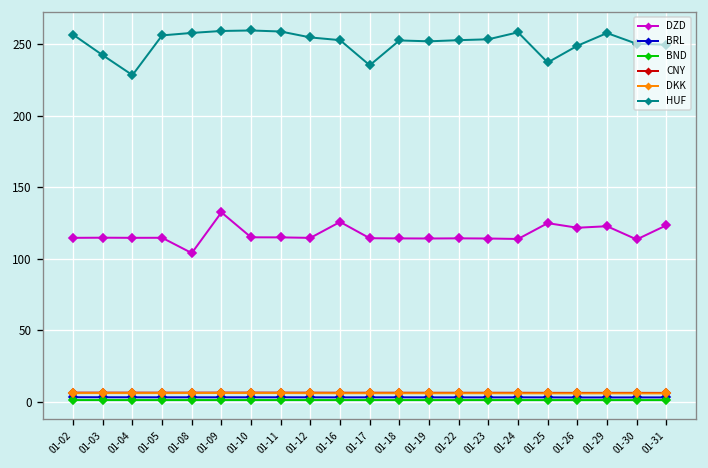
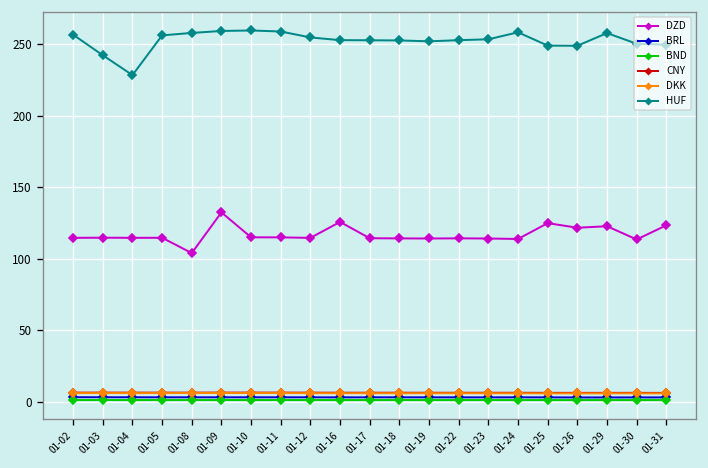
  {
    "DZD": {
      "01-02": 115,
      "01-03": 115,
      "01-04": 115,
      "01-05": 115,
      "01-08": 104,
      "01-09": 132,
      "01-10": 115,
      "01-11": 115,
      "01-12": 115,
      "01-16": 126,
      "01-17": 114,
      "01-18": 114,
      "01-19": 114,
      "01-22": 114,
      "01-23": 114,
      "01-24": 114,
      "01-25": 125,
      "01-26": 122,
      "01-29": 123,
      "01-30": 113,
      "01-31": 123
    },
    "HUF": {
      "01-02": 256,
      "01-03": 242,
      "01-04": 228,
      "01-05": 256,
      "01-08": 258,
      "01-09": 259,
      "01-10": 259,
      "01-11": 259,
      "01-12": 255,
      "01-16": 253,
-     "01-17": 235,
+     "01-17": 253,
      "01-18": 252,
      "01-19": 252,
      "01-22": 253,
      "01-23": 253,
      "01-24": 258,
-     "01-25": 237,
+     "01-25": 249,
      "01-26": 249,
      "01-29": 258
    }
  }
